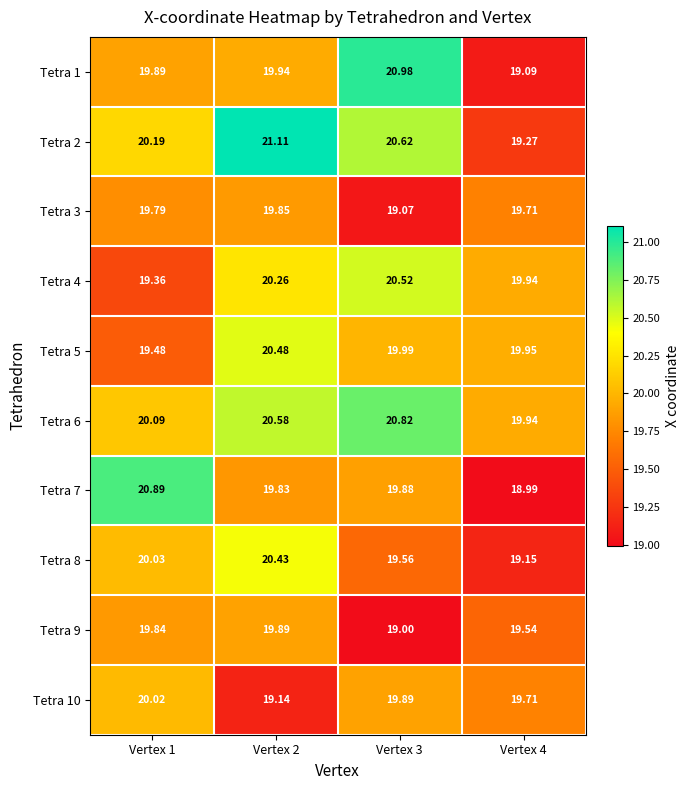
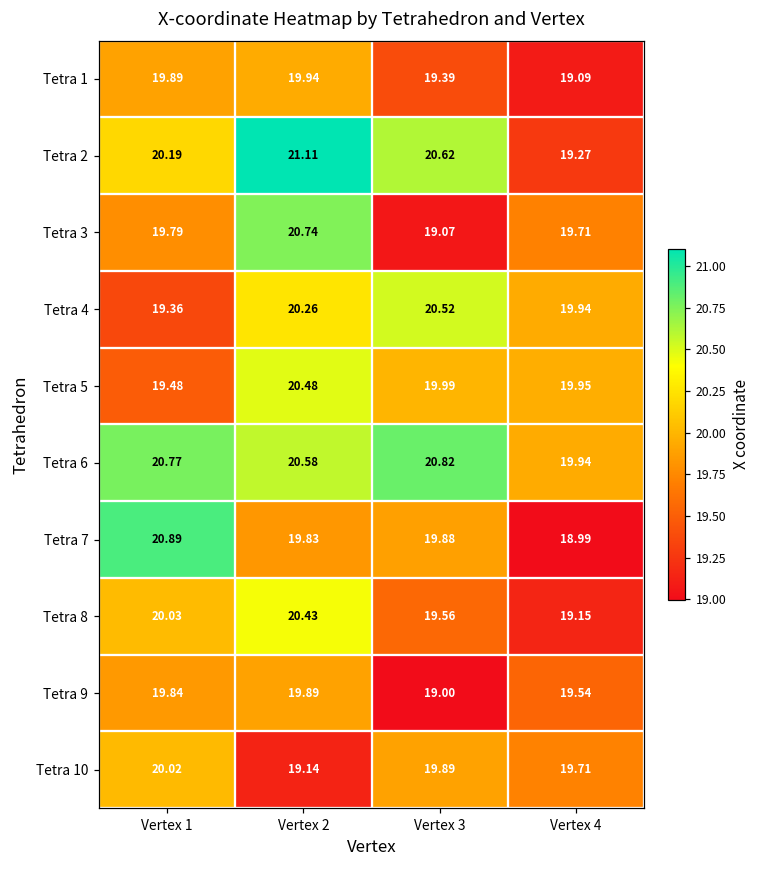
  {
    "Tetra 1": {
      "Vertex 1": 19.89,
      "Vertex 2": 19.94,
-     "Vertex 3": 20.98,
+     "Vertex 3": 19.39,
      "Vertex 4": 19.09
    },
    "Tetra 2": {
      "Vertex 1": 20.19,
      "Vertex 2": 21.11,
      "Vertex 3": 20.62,
      "Vertex 4": 19.27
    },
    "Tetra 3": {
      "Vertex 1": 19.79,
-     "Vertex 2": 19.85,
+     "Vertex 2": 20.74,
      "Vertex 3": 19.07,
      "Vertex 4": 19.71
    },
    "Tetra 4": {
      "Vertex 1": 19.36,
      "Vertex 2": 20.26,
      "Vertex 3": 20.52,
      "Vertex 4": 19.94
    },
    "Tetra 5": {
      "Vertex 1": 19.48,
      "Vertex 2": 20.48,
      "Vertex 3": 19.99,
      "Vertex 4": 19.95
    },
    "Tetra 6": {
-     "Vertex 1": 20.09,
+     "Vertex 1": 20.77,
      "Vertex 2": 20.58,
      "Vertex 3": 20.82,
      "Vertex 4": 19.94
    },
    "Tetra 7": {
      "Vertex 1": 20.89,
      "Vertex 2": 19.83,
      "Vertex 3": 19.88,
      "Vertex 4": 18.99
    },
    "Tetra 8": {
      "Vertex 1": 20.03,
      "Vertex 2": 20.43,
      "Vertex 3": 19.56,
      "Vertex 4": 19.15
    },
    "Tetra 9": {
      "Vertex 1": 19.84,
      "Vertex 2": 19.89,
      "Vertex 3": 19.00,
      "Vertex 4": 19.54
    },
    "Tetra 10": {
      "Vertex 1": 20.02,
      "Vertex 2": 19.14,
      "Vertex 3": 19.89,
      "Vertex 4": 19.71
    }
  }
